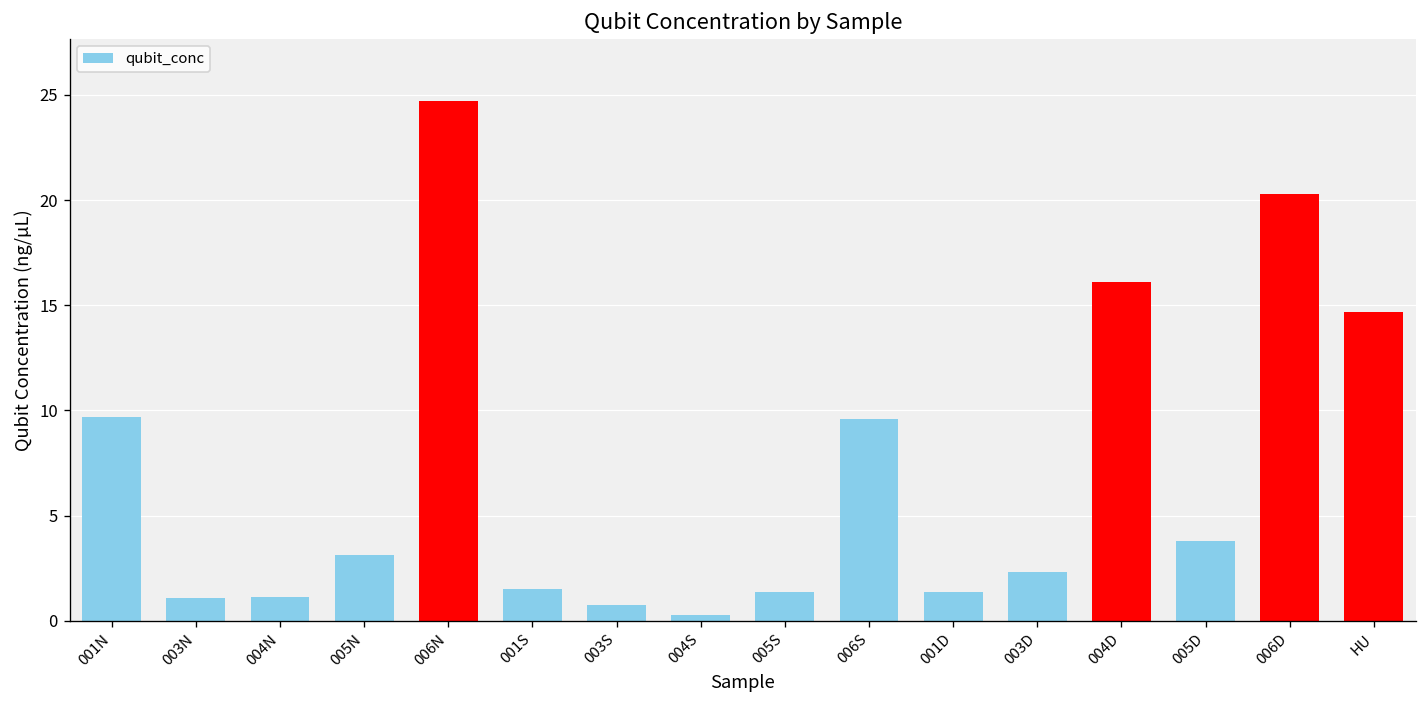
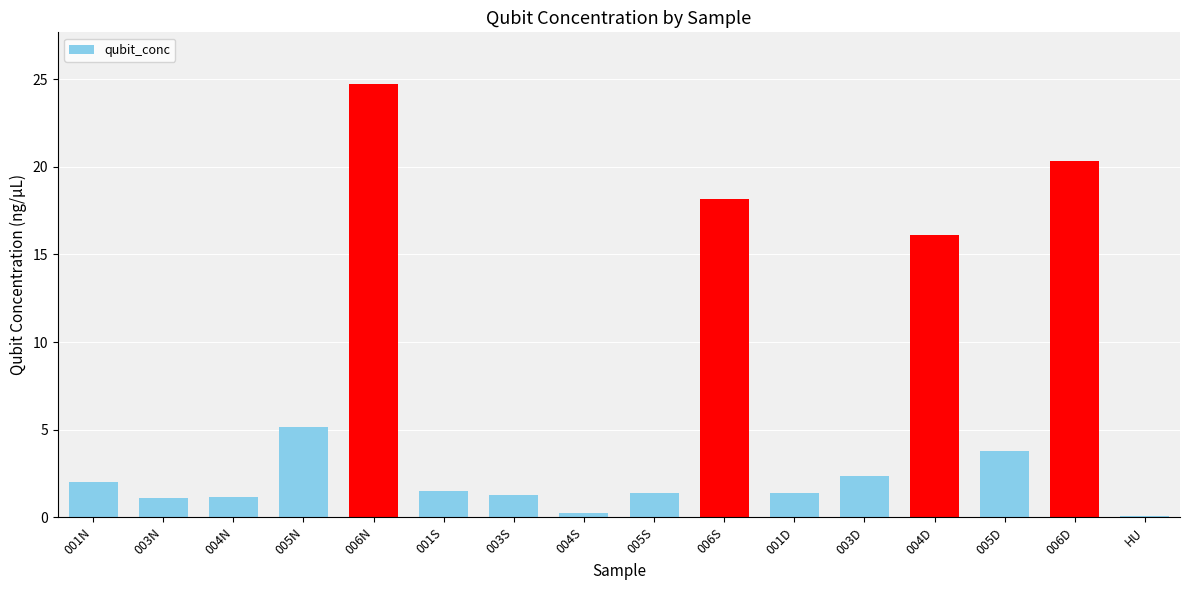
  {
-   "001N": 9.7,
+   "001N": 2.0,
    "003N": 1.1,
    "004N": 1.1,
-   "005N": 3.1,
+   "005N": 5.2,
    "006N": 24.7,
    "001S": 1.5,
-   "003S": 0.8,
+   "003S": 1.3,
    "004S": 0.3,
    "005S": 1.4,
-   "006S": 9.6,
+   "006S": 18.2,
    "001D": 1.4,
    "003D": 2.3,
    "004D": 16.1,
    "005D": 3.8,
    "006D": 20.3,
-   "HU": 14.7
+   "HU": 0.1
  }
